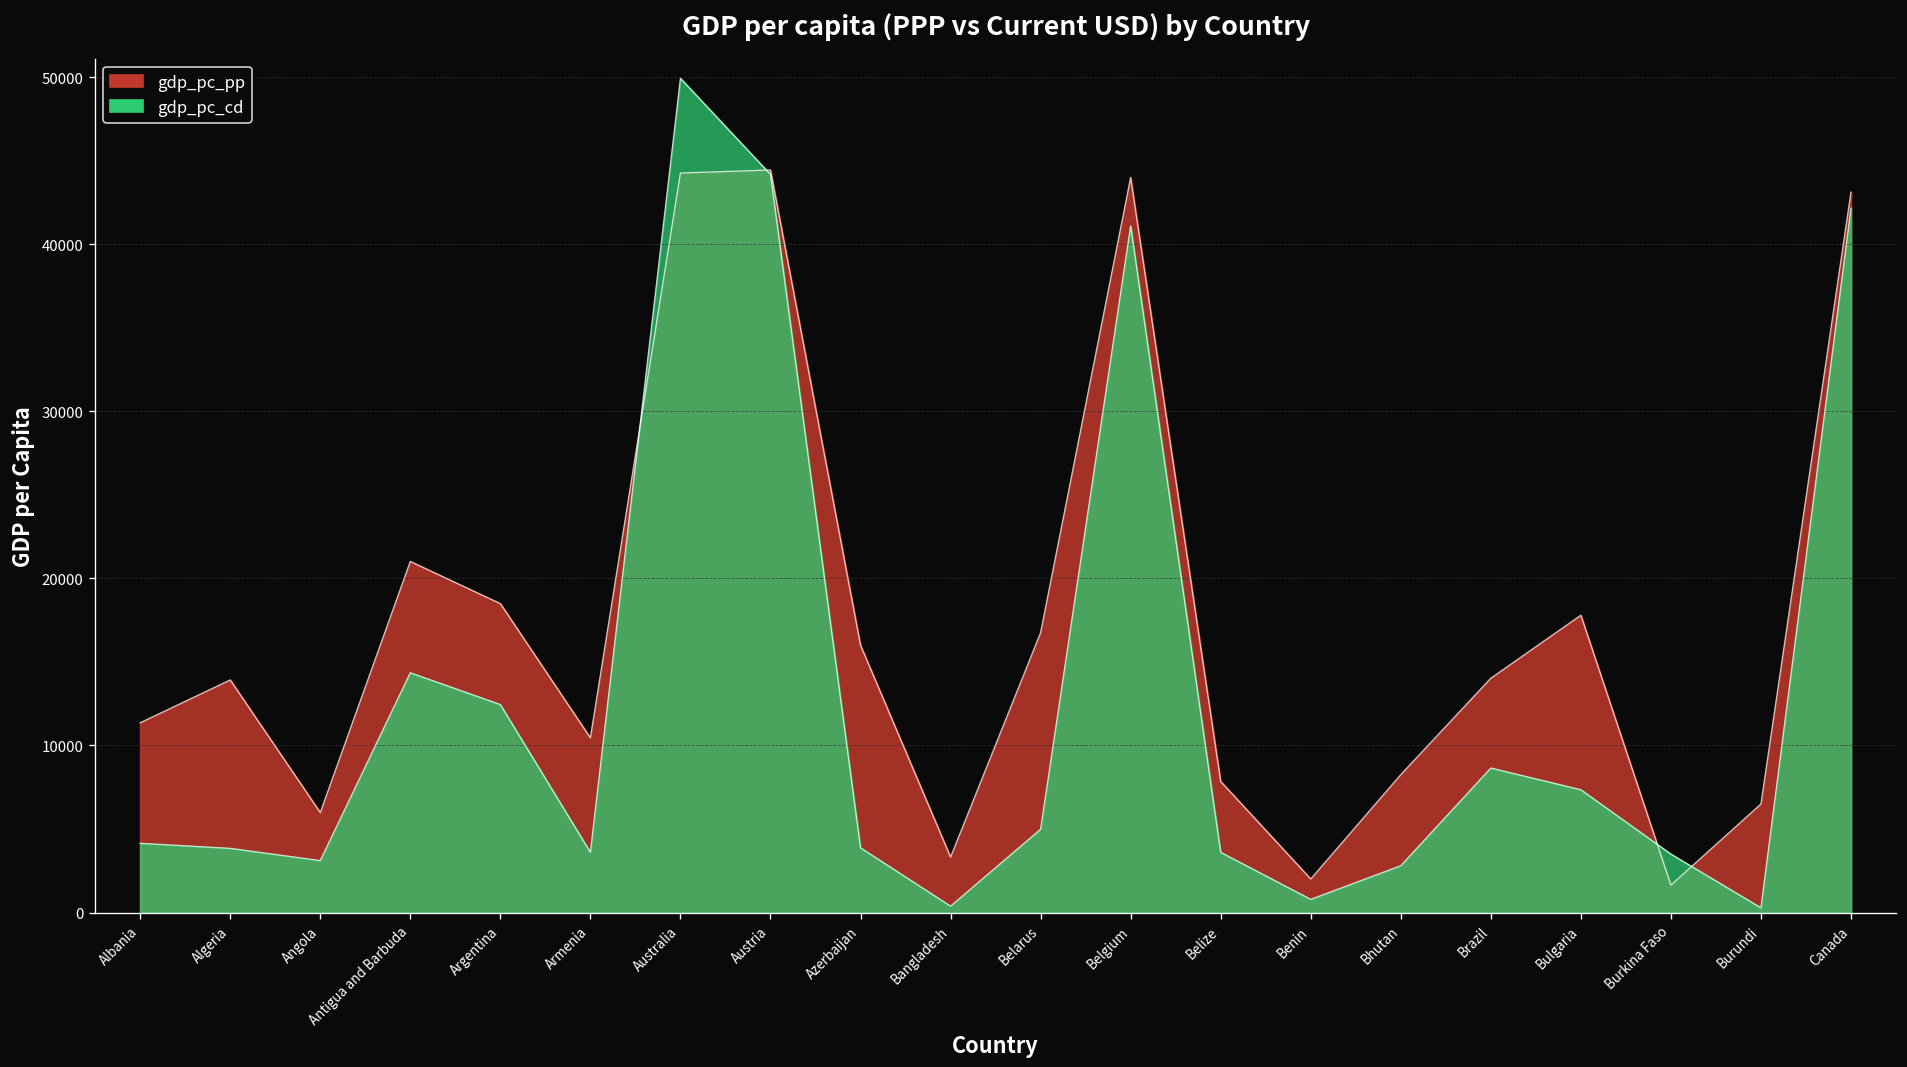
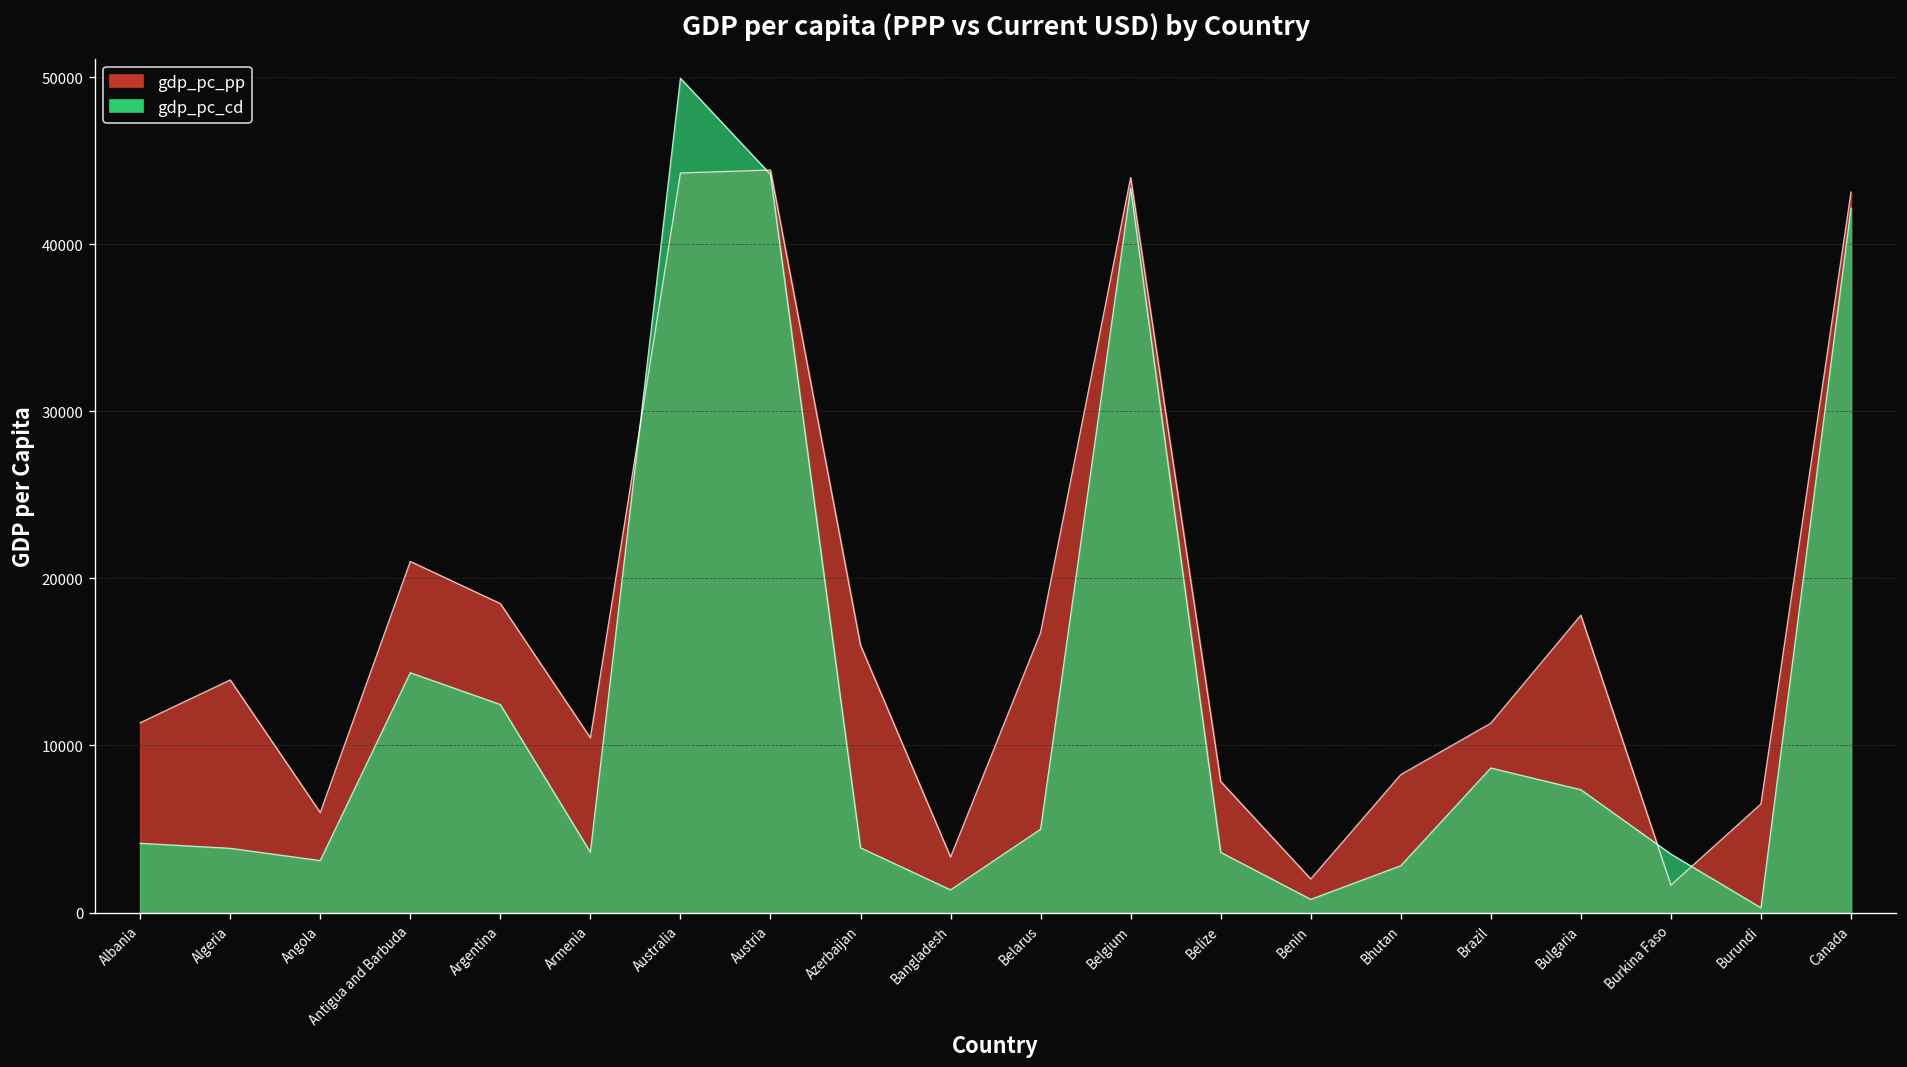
  {
    "gdp_pc_pp": {
      "Albania": 11400,
      "Algeria": 13900,
      "Angola": 6000,
      "Antigua and Barbuda": 21000,
      "Argentina": 18500,
      "Armenia": 10500,
      "Australia": 44300,
      "Austria": 44400,
      "Azerbaijan": 16000,
      "Bangladesh": 3300,
      "Belarus": 16800,
      "Belgium": 44000,
      "Belize": 7800,
      "Benin": 2000,
      "Bhutan": 8300,
-     "Brazil": 14000,
+     "Brazil": 11300,
      "Bulgaria": 17800,
      "Burkina Faso": 1600,
      "Burundi": 6500,
      "Canada": 43100
    },
    "gdp_pc_cd": {
      "Albania": 4100,
      "Algeria": 3800,
      "Angola": 3100,
      "Antigua and Barbuda": 14400,
      "Argentina": 12400,
      "Armenia": 3600,
      "Australia": 49900,
      "Austria": 44200,
      "Azerbaijan": 3900,
-     "Bangladesh": 400,
+     "Bangladesh": 1400,
      "Belarus": 5000,
-     "Belgium": 41100,
+     "Belgium": 43400,
      "Belize": 3600,
      "Benin": 800,
      "Bhutan": 2800,
      "Brazil": 8600,
      "Bulgaria": 7400,
      "Burkina Faso": 3500,
      "Burundi": 300,
      "Canada": 42200
    }
  }
